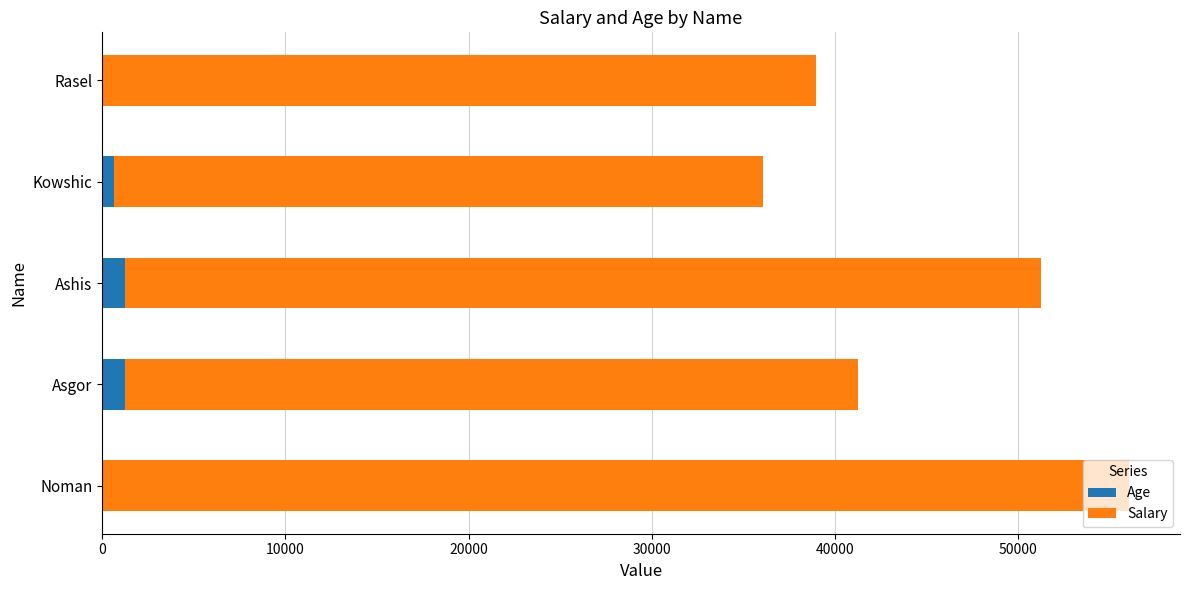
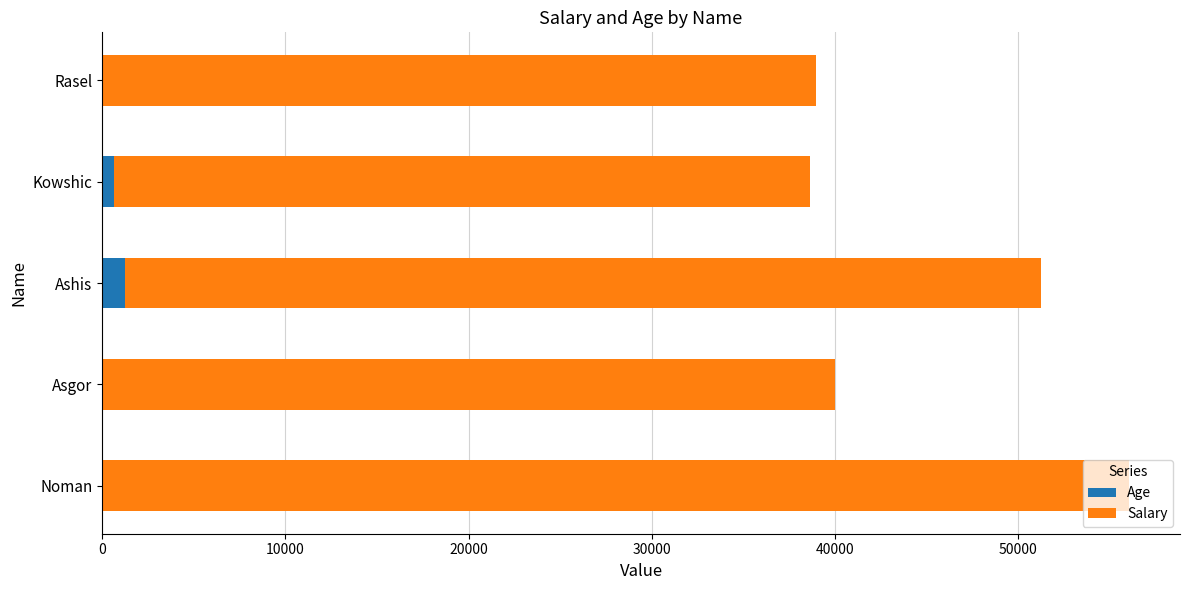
  {
    "Age": {
      "Kowshic": 600,
      "Ashis": 1300,
-     "Asgor": 1200
+     "Asgor": 0
    },
    "Salary": {
      "Rasel": 38900,
-     "Kowshic": 35400,
+     "Kowshic": 38000,
      "Ashis": 50000,
      "Asgor": 40000
    }
  }
